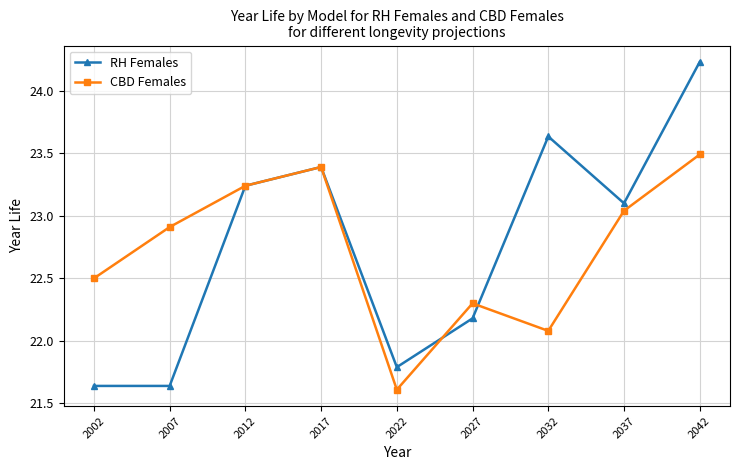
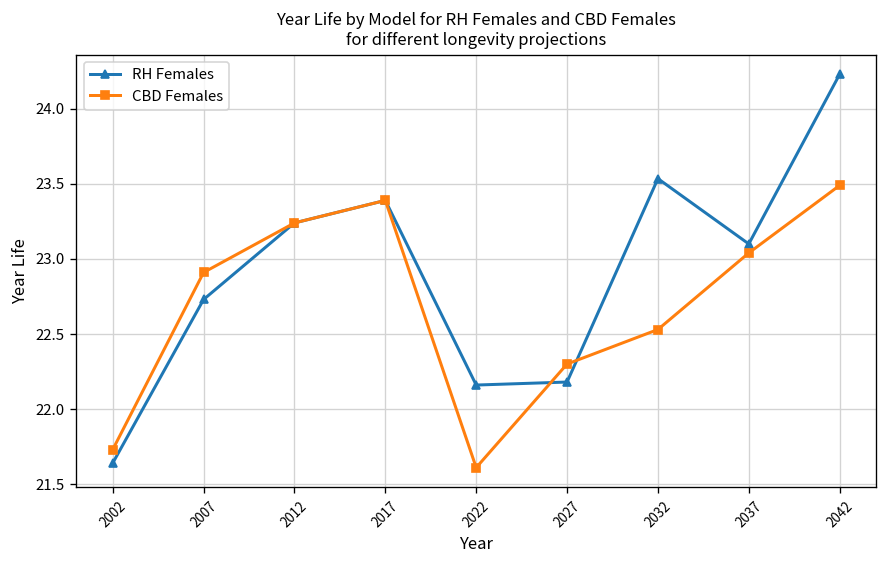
  {
    "RH Females": {
      "2002": 21.64,
-     "2007": 21.64,
-     "2022": 21.79,
+     "2007": 22.73,
+     "2022": 22.16,
      "2027": 22.18,
-     "2032": 23.63,
+     "2032": 23.54,
      "2037": 23.10,
      "2042": 24.23
    },
    "CBD Females": {
-     "2002": 22.50,
+     "2002": 21.73,
      "2007": 22.91,
      "2022": 21.61,
      "2027": 22.30,
-     "2032": 22.08,
+     "2032": 22.53,
      "2037": 23.04,
      "2042": 23.49
    }
  }
